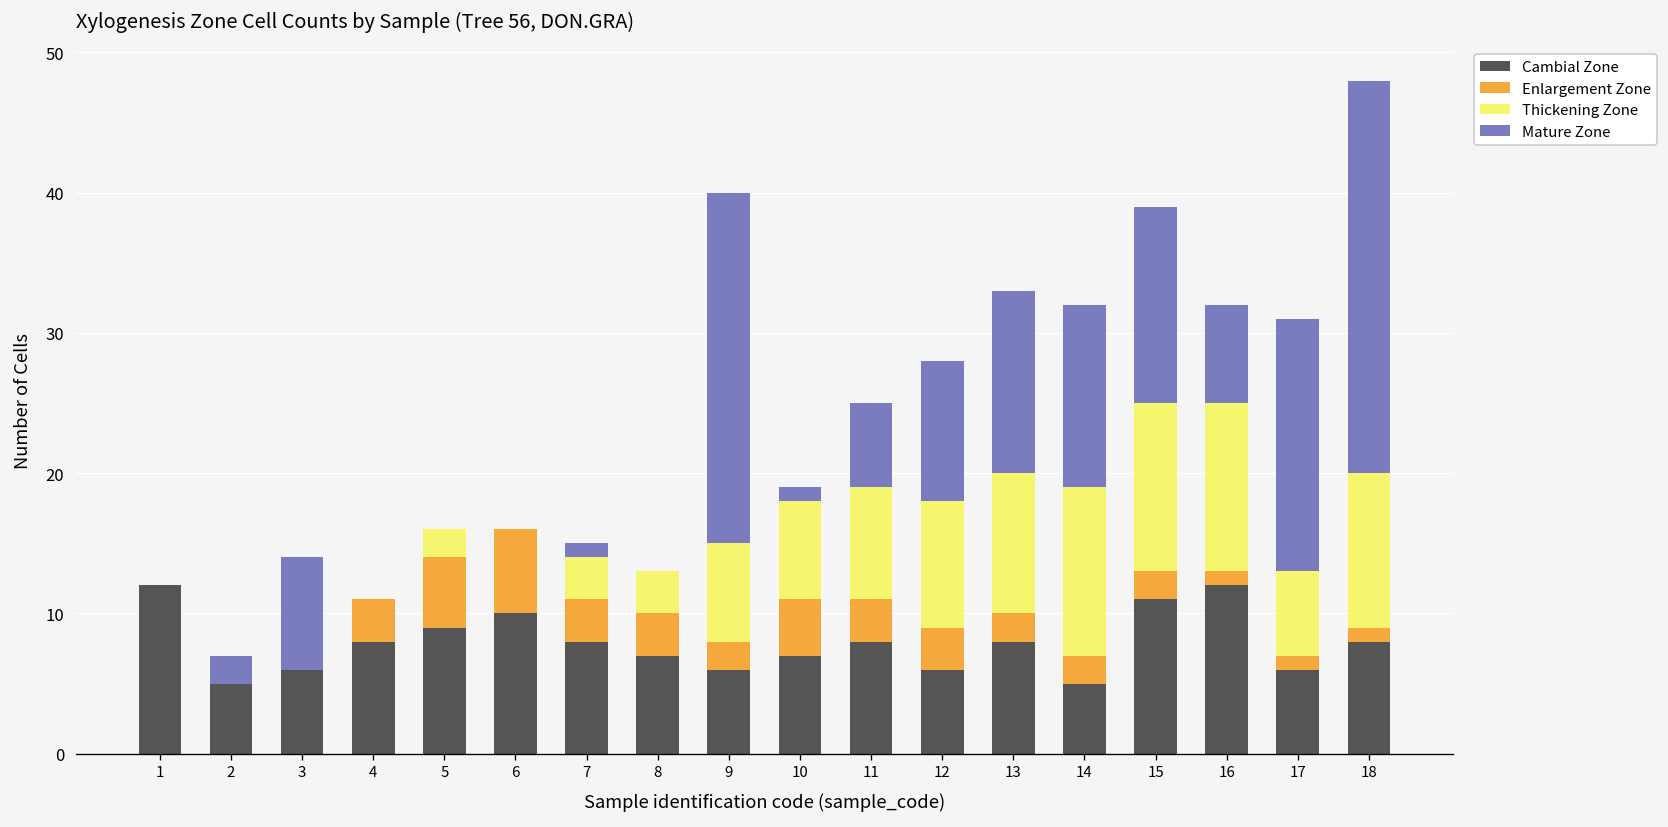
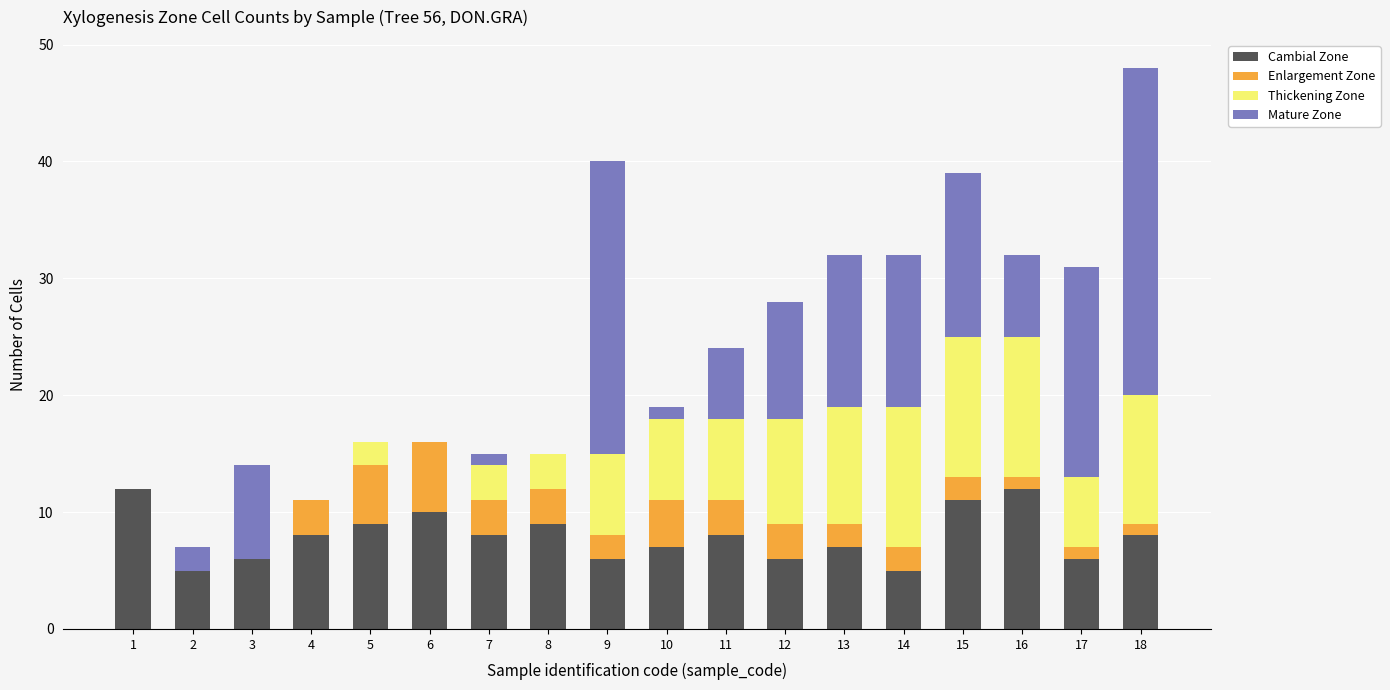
  {
    "Cambial Zone": {
      "1": 12,
      "2": 5,
      "3": 6,
      "4": 8,
      "5": 9,
      "6": 10,
      "7": 8,
-     "8": 7,
+     "8": 9,
      "9": 6,
      "10": 7,
      "11": 8,
      "12": 6,
-     "13": 8,
+     "13": 7,
      "14": 5,
      "15": 11,
      "16": 12,
      "17": 6,
      "18": 8
    },
    "Enlargement Zone": {
      "1": 0,
      "2": 0,
      "3": 0,
      "4": 3,
      "5": 5,
      "6": 6,
      "7": 3,
      "8": 3,
      "9": 2,
      "10": 4,
      "11": 3,
      "12": 3,
      "13": 2,
      "14": 2,
      "15": 2,
      "16": 1,
      "17": 1,
      "18": 1
    },
    "Thickening Zone": {
      "1": 0,
      "2": 0,
      "3": 0,
      "4": 0,
      "5": 2,
      "6": 0,
      "7": 3,
      "8": 3,
      "9": 7,
      "10": 7,
-     "11": 8,
+     "11": 7,
      "12": 9,
      "13": 10,
      "14": 12,
      "15": 12,
      "16": 12,
      "17": 6,
      "18": 11
    },
    "Mature Zone": {
      "1": 0,
      "2": 2,
      "3": 8,
      "4": 0,
      "5": 0,
      "6": 0,
      "7": 1,
      "8": 0,
      "9": 25,
      "10": 1,
      "11": 6,
      "12": 10,
      "13": 13,
      "14": 13,
      "15": 14,
      "16": 7,
      "17": 18,
      "18": 28
    }
  }
